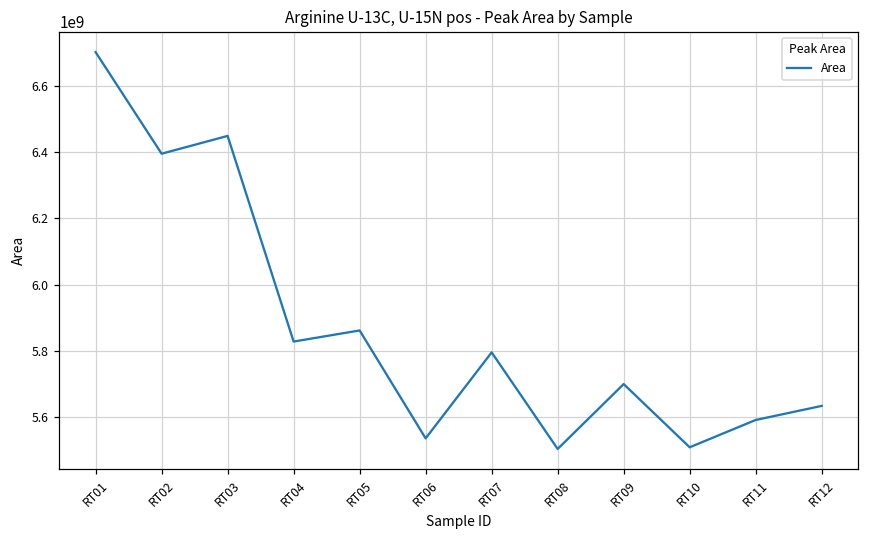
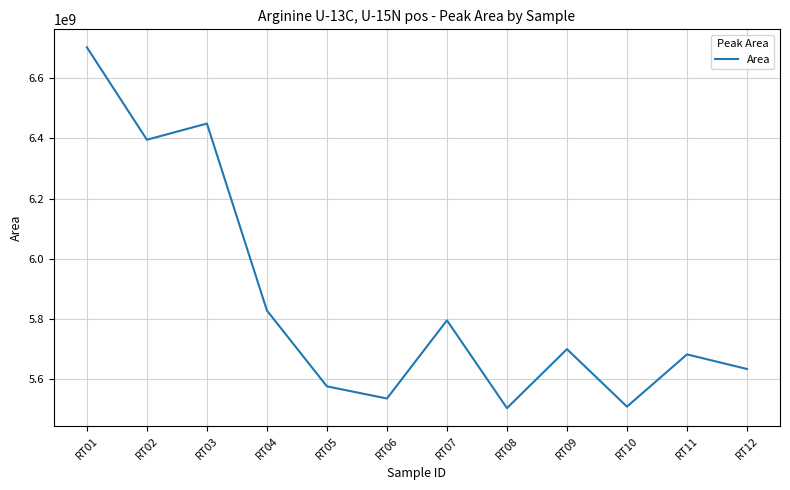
  {
    "RT01": 6700000000,
    "RT02": 6400000000,
    "RT03": 6450000000,
    "RT04": 5830000000,
-   "RT05": 5860000000,
+   "RT05": 5580000000,
    "RT06": 5540000000,
    "RT07": 5800000000,
    "RT08": 5500000000,
    "RT09": 5700000000,
    "RT10": 5510000000,
-   "RT11": 5590000000,
+   "RT11": 5680000000,
    "RT12": 5630000000
  }
